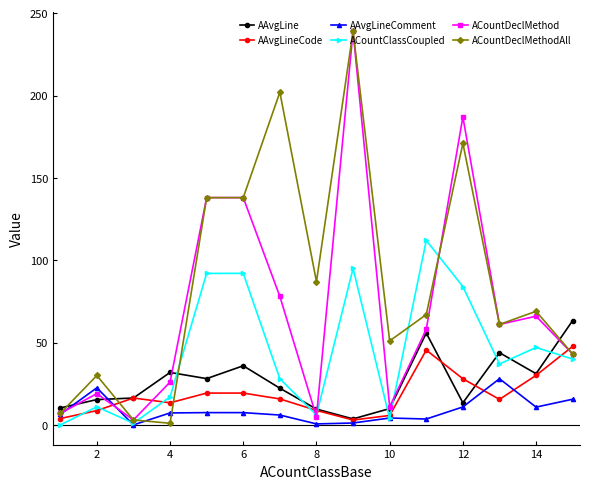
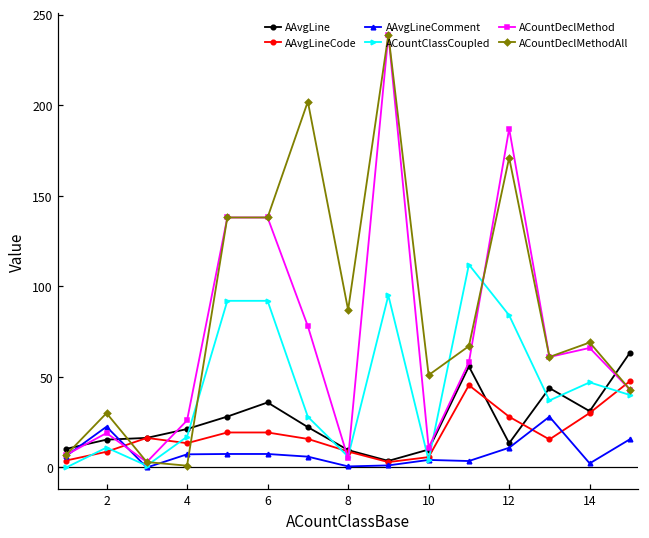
  {
    "AAvgLine": {
      "2": 15,
-     "4": 32,
+     "4": 21,
      "6": 36,
      "12": 13
    },
    "AAvgLineCode": {
      "2": 9,
      "4": 13,
      "6": 19,
      "12": 28
    },
    "AAvgLineComment": {
      "2": 23,
      "4": 7,
      "6": 7,
      "8": 1,
      "12": 11,
-     "14": 11
+     "14": 2
    },
    "ACountClassCoupled": {
      "2": 11,
      "4": 17,
      "6": 92,
      "12": 84,
      "14": 47
    },
    "ACountDeclMethod": {
      "2": 19,
      "4": 26,
      "12": 187,
      "14": 66
    },
    "ACountDeclMethodAll": {
      "2": 30,
      "4": 1,
      "8": 87,
      "10": 51,
      "12": 171,
      "14": 69
    }
  }
